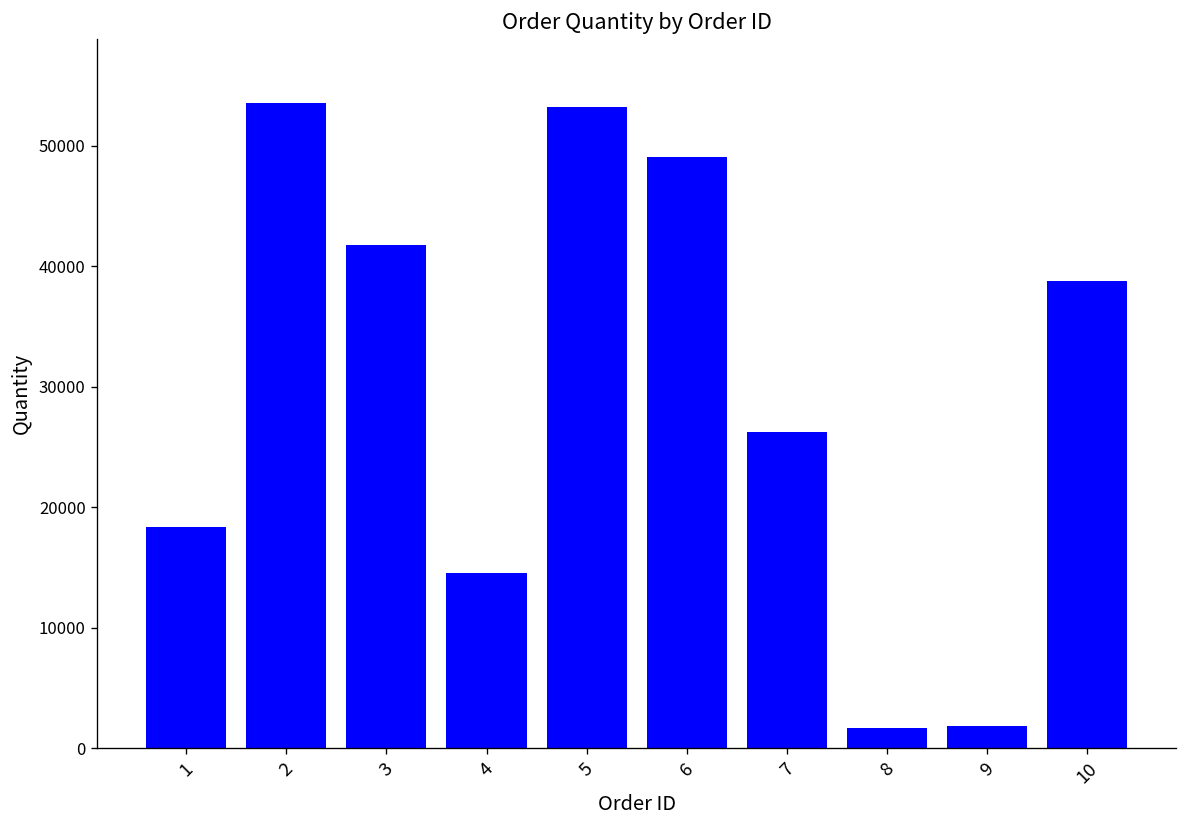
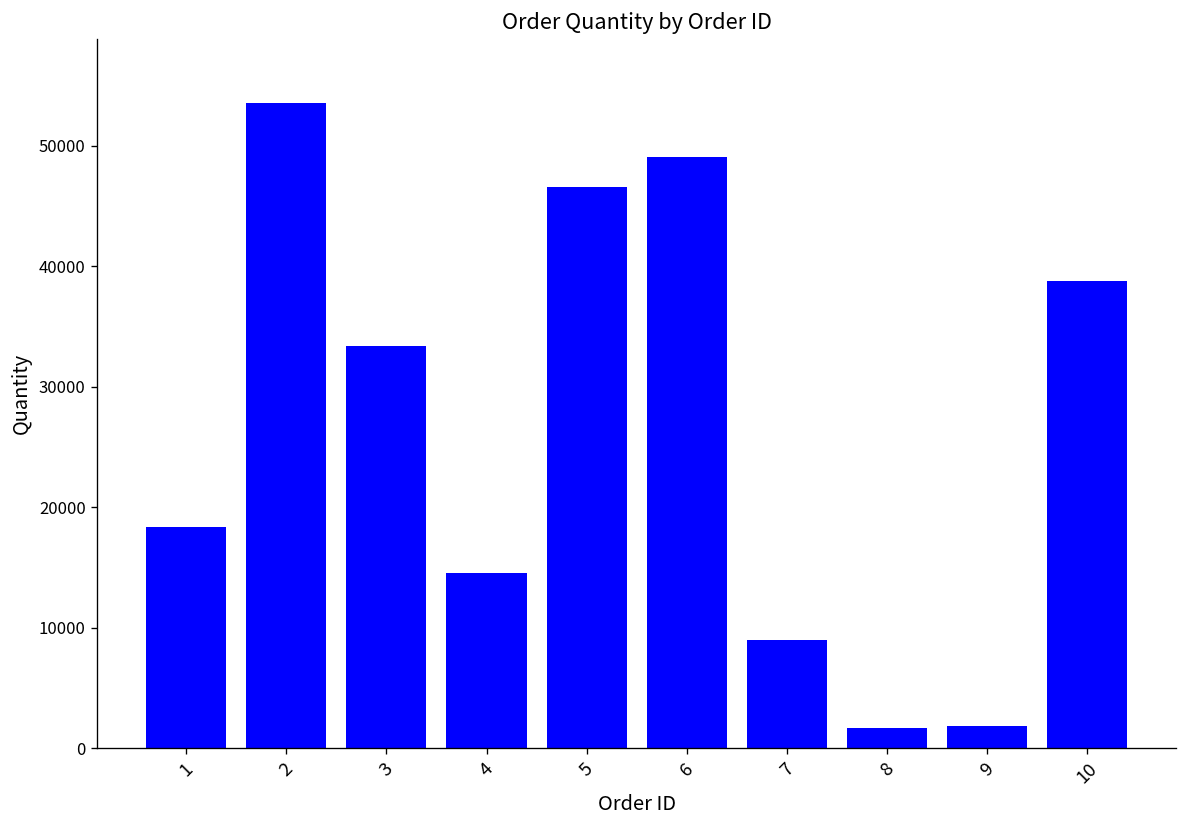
  {
    "1": 18400,
    "2": 53500,
-   "3": 41800,
+   "3": 33400,
    "4": 14600,
-   "5": 53300,
+   "5": 46600,
    "6": 49100,
-   "7": 26300,
+   "7": 9000,
    "8": 1700,
    "9": 1900,
    "10": 38800
  }
